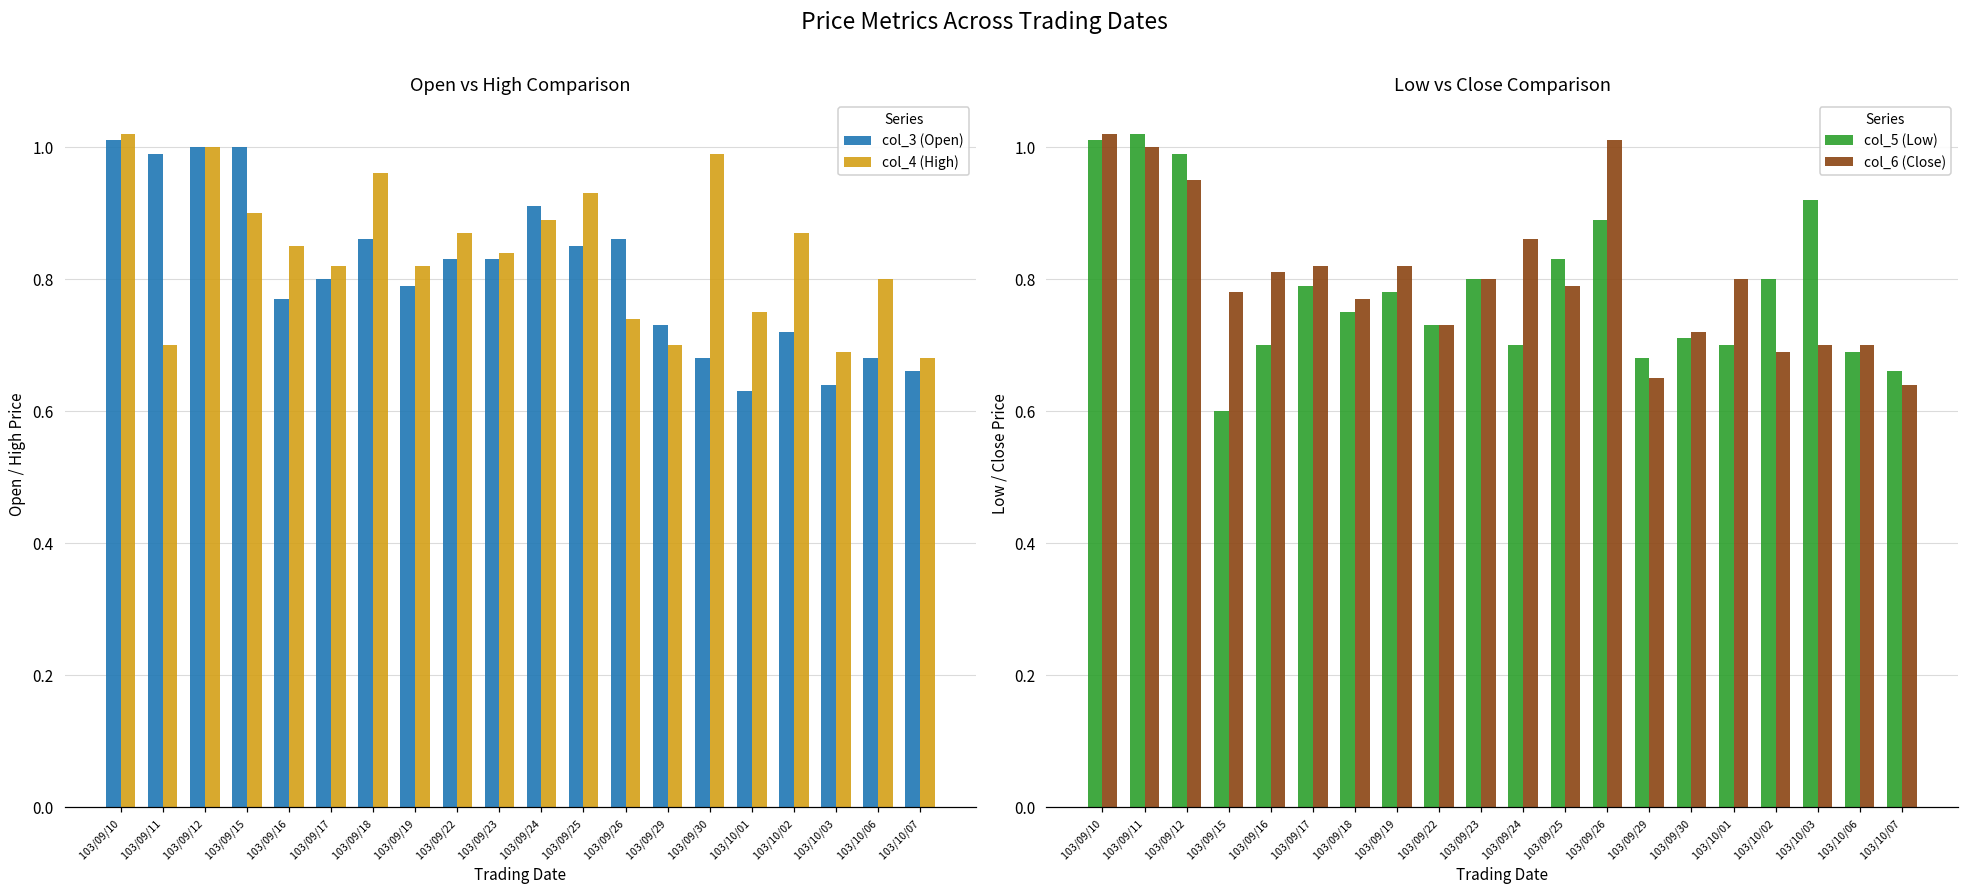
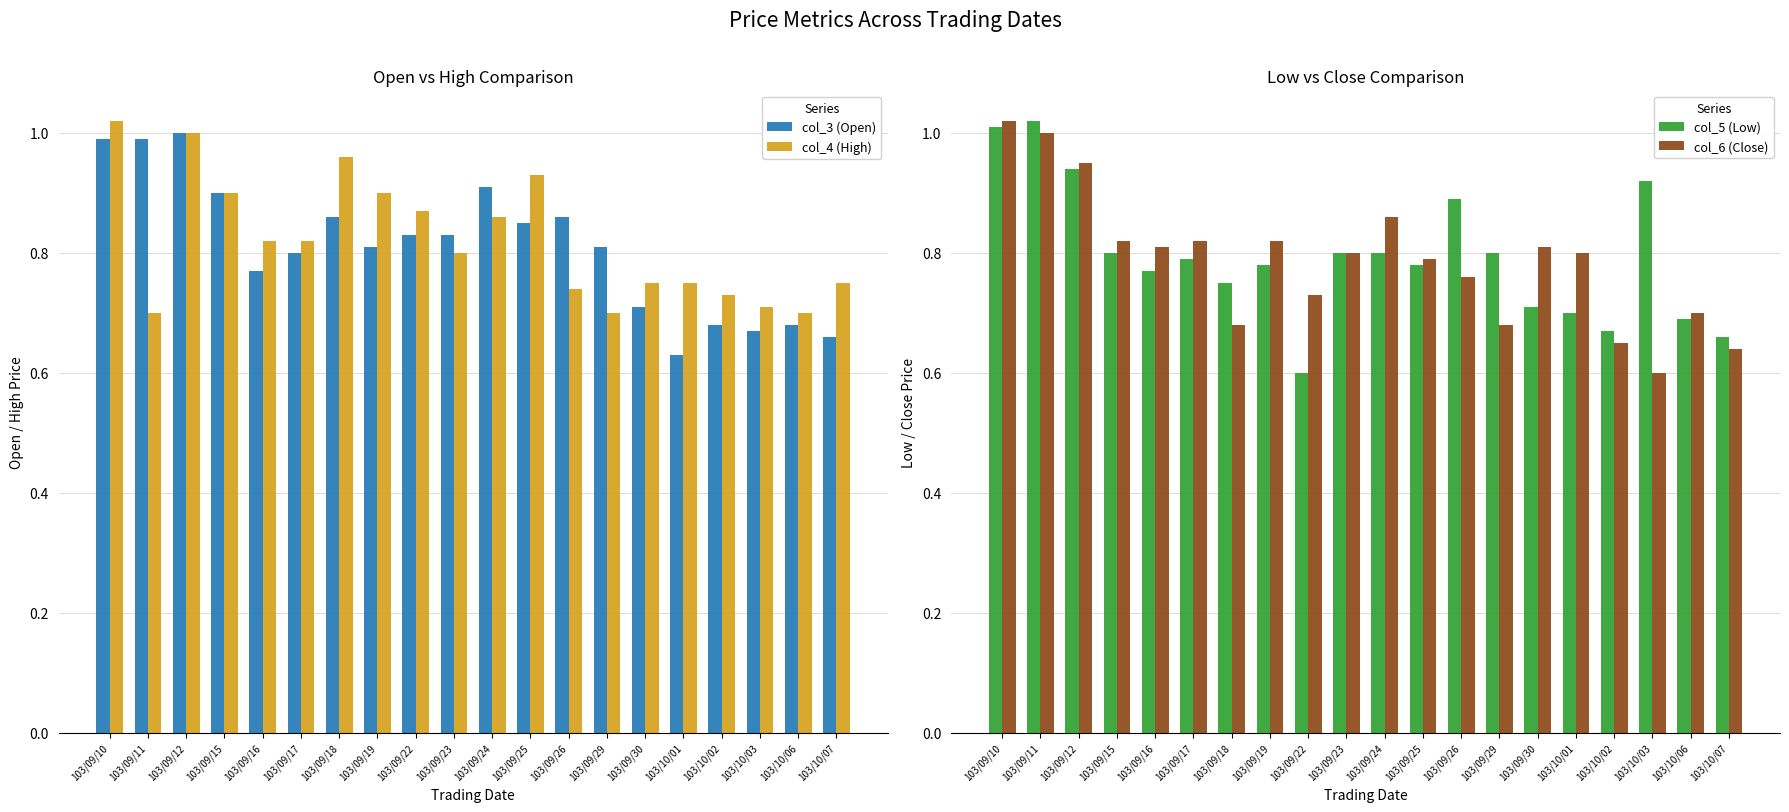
  {
    "Open vs High Comparison": {
      "col_3 (Open)": {
-       "103/09/10": 1.01,
+       "103/09/10": 0.99,
        "103/09/11": 0.99,
        "103/09/12": 1.00,
-       "103/09/15": 1.0,
+       "103/09/15": 0.9,
        "103/09/16": 0.77,
        "103/09/17": 0.80,
        "103/09/18": 0.86,
-       "103/09/19": 0.79,
+       "103/09/19": 0.81,
        "103/09/22": 0.83,
        "103/09/23": 0.83,
        "103/09/24": 0.91,
        "103/09/25": 0.85,
        "103/09/26": 0.86,
-       "103/09/29": 0.73,
-       "103/09/30": 0.68,
+       "103/09/29": 0.81,
+       "103/09/30": 0.71,
        "103/10/01": 0.63,
-       "103/10/02": 0.72,
-       "103/10/03": 0.64,
+       "103/10/02": 0.68,
+       "103/10/03": 0.67,
        "103/10/06": 0.68,
        "103/10/07": 0.66
      },
      "col_4 (High)": {
        "103/09/10": 1.02,
        "103/09/11": 0.70,
        "103/09/12": 1.00,
        "103/09/15": 0.90,
-       "103/09/16": 0.85,
+       "103/09/16": 0.82,
        "103/09/17": 0.82,
        "103/09/18": 0.96,
-       "103/09/19": 0.82,
+       "103/09/19": 0.90,
        "103/09/22": 0.87,
-       "103/09/23": 0.84,
-       "103/09/24": 0.89,
+       "103/09/23": 0.80,
+       "103/09/24": 0.86,
        "103/09/25": 0.93,
        "103/09/26": 0.74,
        "103/09/29": 0.70,
-       "103/09/30": 0.99,
+       "103/09/30": 0.75,
        "103/10/01": 0.75,
-       "103/10/02": 0.87,
-       "103/10/03": 0.69,
-       "103/10/06": 0.8,
-       "103/10/07": 0.68
+       "103/10/02": 0.73,
+       "103/10/03": 0.71,
+       "103/10/06": 0.7,
+       "103/10/07": 0.75
      }
    },
    "Low vs Close Comparison": {
      "col_5 (Low)": {
        "103/09/10": 1.01,
        "103/09/11": 1.02,
-       "103/09/12": 0.99,
-       "103/09/15": 0.6,
-       "103/09/16": 0.70,
+       "103/09/12": 0.94,
+       "103/09/15": 0.8,
+       "103/09/16": 0.77,
        "103/09/17": 0.79,
        "103/09/18": 0.75,
        "103/09/19": 0.78,
-       "103/09/22": 0.73,
+       "103/09/22": 0.60,
        "103/09/23": 0.80,
-       "103/09/24": 0.7,
-       "103/09/25": 0.83,
+       "103/09/24": 0.8,
+       "103/09/25": 0.78,
        "103/09/26": 0.89,
-       "103/09/29": 0.68,
+       "103/09/29": 0.80,
        "103/09/30": 0.71,
        "103/10/01": 0.70,
-       "103/10/02": 0.80,
+       "103/10/02": 0.67,
        "103/10/03": 0.92,
        "103/10/06": 0.69,
        "103/10/07": 0.66
      },
      "col_6 (Close)": {
        "103/09/10": 1.02,
        "103/09/11": 1.00,
        "103/09/12": 0.95,
-       "103/09/15": 0.78,
+       "103/09/15": 0.82,
        "103/09/16": 0.81,
        "103/09/17": 0.82,
-       "103/09/18": 0.77,
+       "103/09/18": 0.68,
        "103/09/19": 0.82,
        "103/09/22": 0.73,
        "103/09/23": 0.80,
        "103/09/24": 0.86,
        "103/09/25": 0.79,
-       "103/09/26": 1.01,
-       "103/09/29": 0.65,
-       "103/09/30": 0.72,
+       "103/09/26": 0.76,
+       "103/09/29": 0.68,
+       "103/09/30": 0.81,
        "103/10/01": 0.80,
-       "103/10/02": 0.69,
-       "103/10/03": 0.7,
+       "103/10/02": 0.65,
+       "103/10/03": 0.6,
        "103/10/06": 0.70,
        "103/10/07": 0.64
      }
    }
  }
